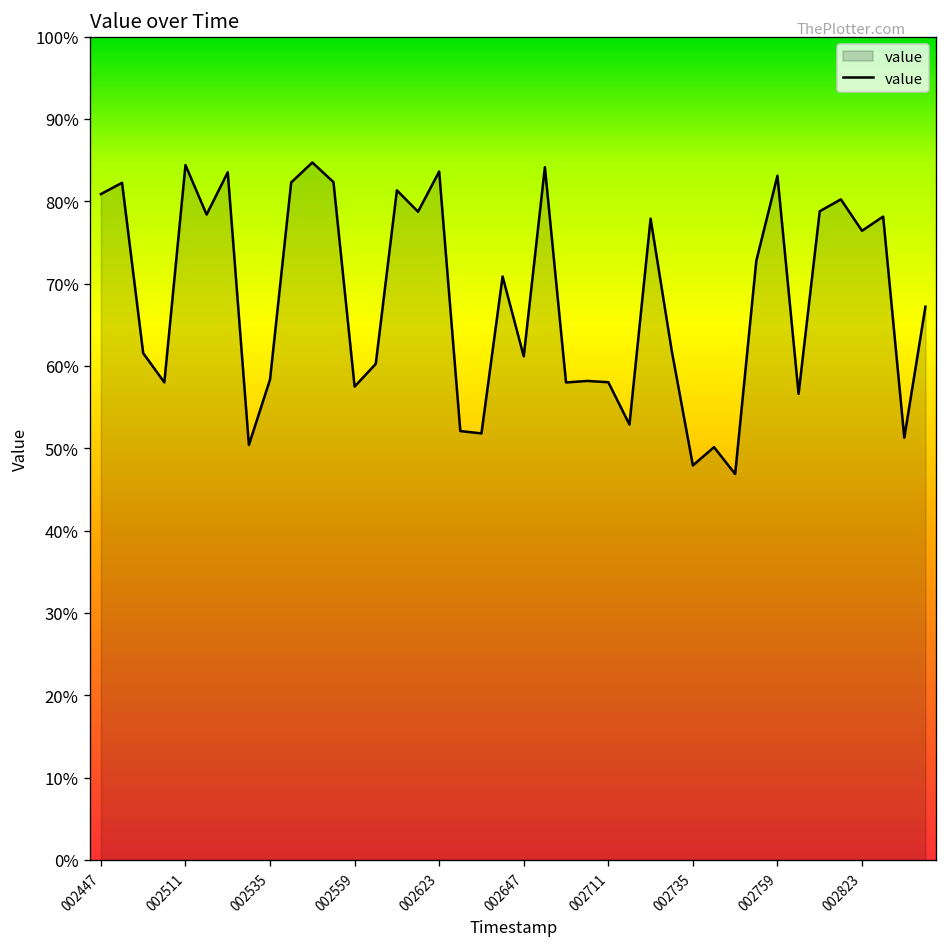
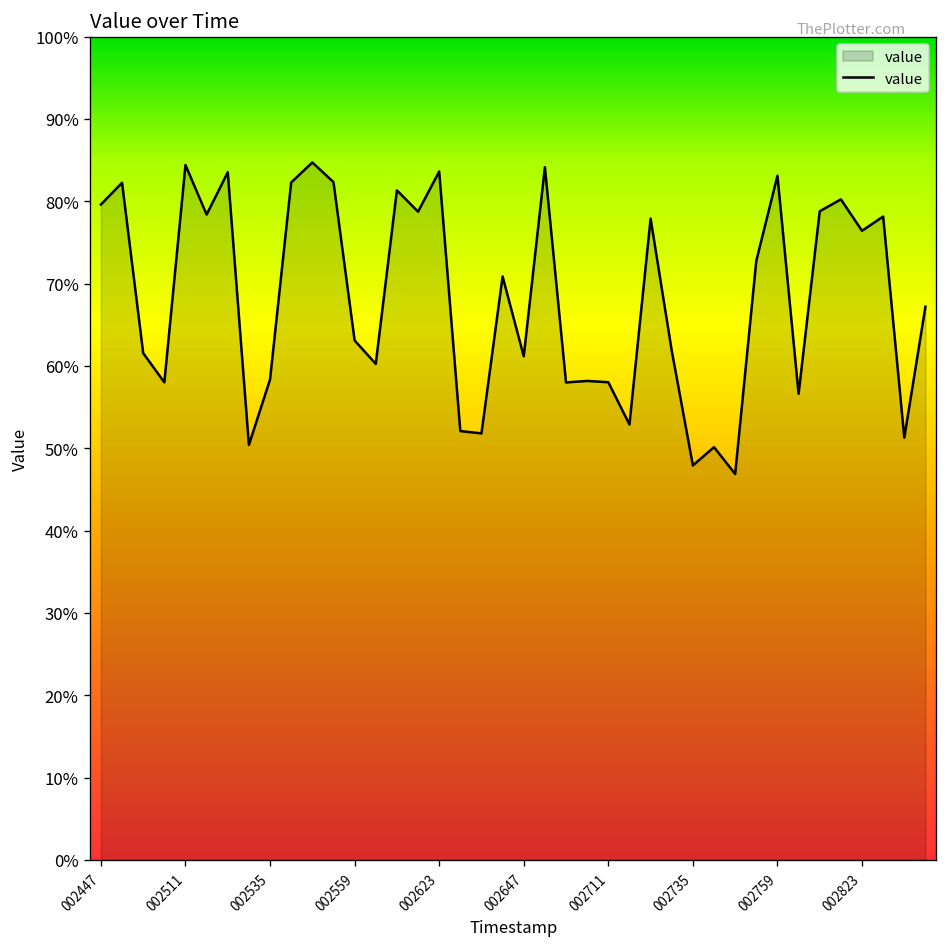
  {
-   "002447": "81%",
+   "002447": "80%",
    "002511": "84%",
    "002535": "58%",
-   "002559": "57%",
+   "002559": "63%",
    "002623": "84%",
    "002647": "61%",
    "002711": "58%",
    "002735": "48%",
    "002759": "83%",
    "002823": "76%"
  }
